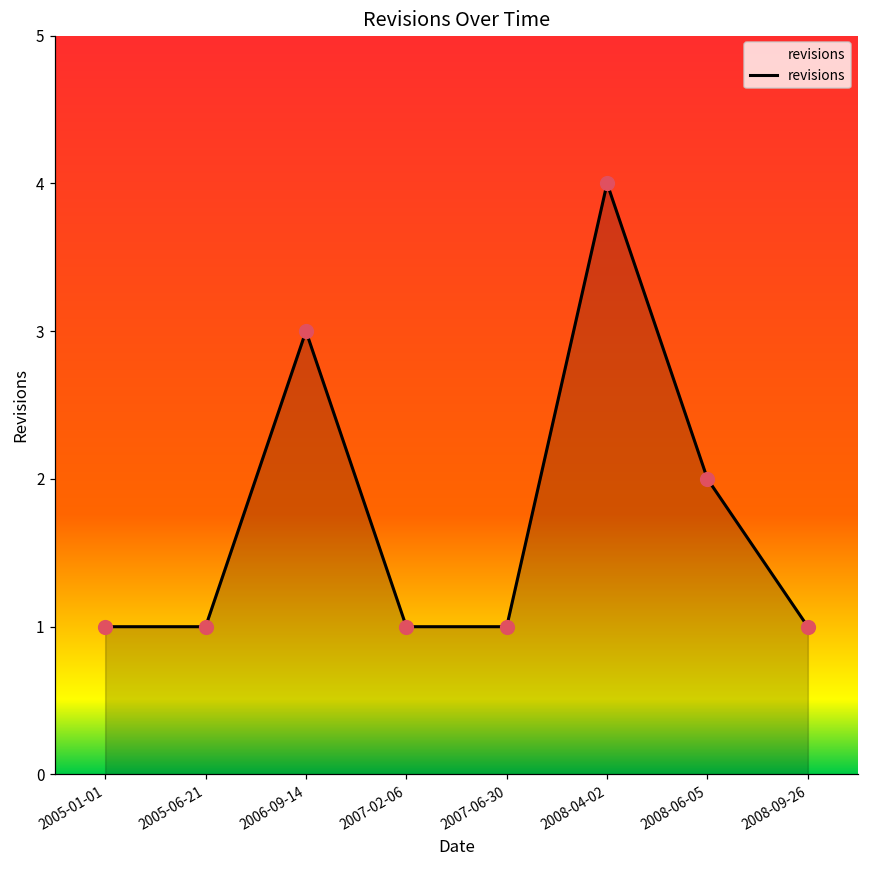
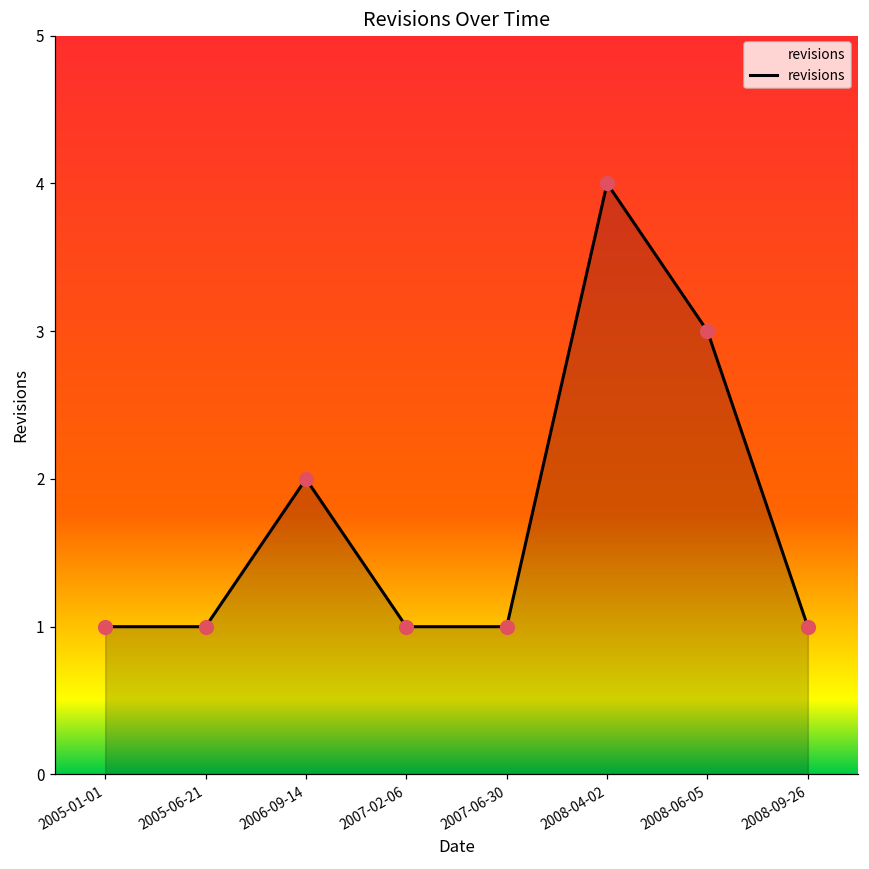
  {
    "2005-01-01": 1,
    "2005-06-21": 1,
-   "2006-09-14": 3,
+   "2006-09-14": 2,
    "2007-02-06": 1,
    "2007-06-30": 1,
    "2008-04-02": 4,
-   "2008-06-05": 2,
+   "2008-06-05": 3,
    "2008-09-26": 1
  }
